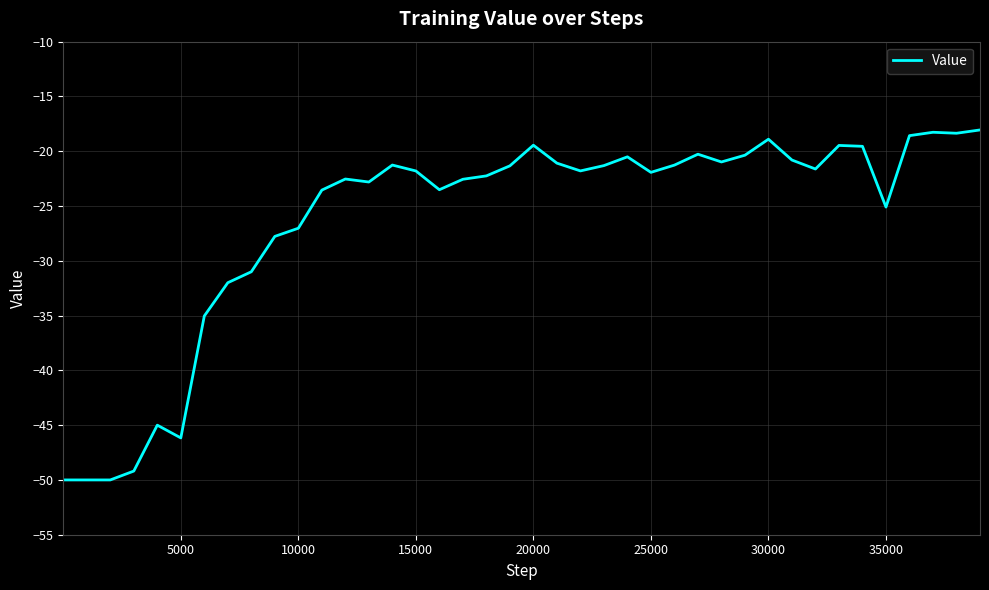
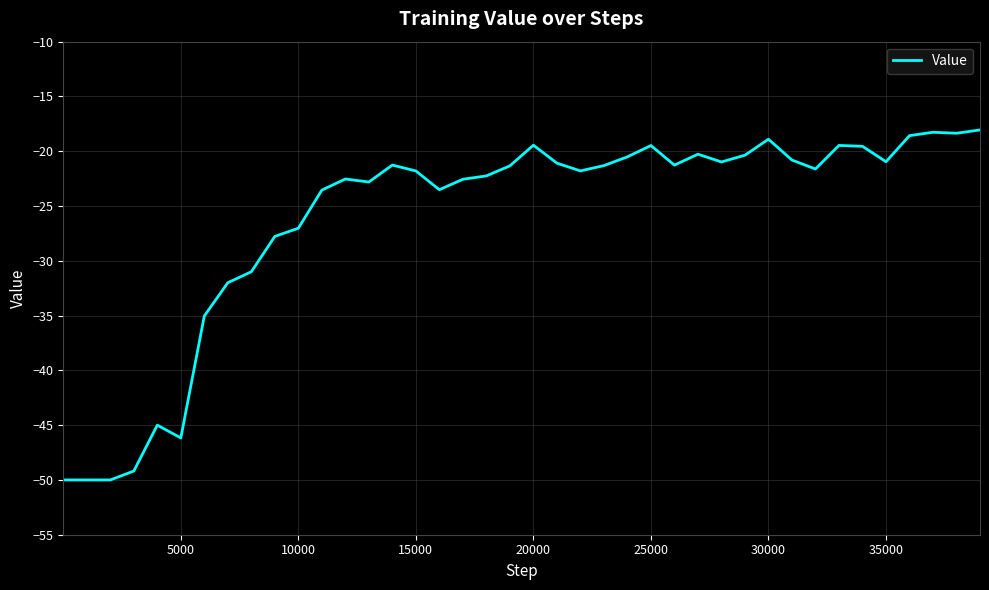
  {
    "5000": -46.2,
    "10000": -27.0,
    "15000": -21.8,
    "20000": -19.4,
-   "25000": -21.9,
+   "25000": -19.5,
    "30000": -18.9,
-   "35000": -25.1
+   "35000": -21.0
  }
